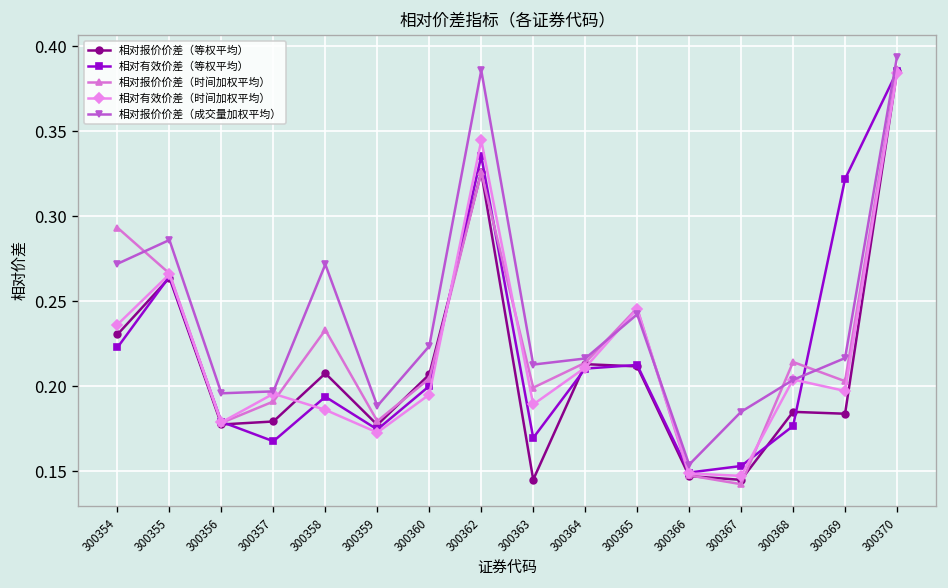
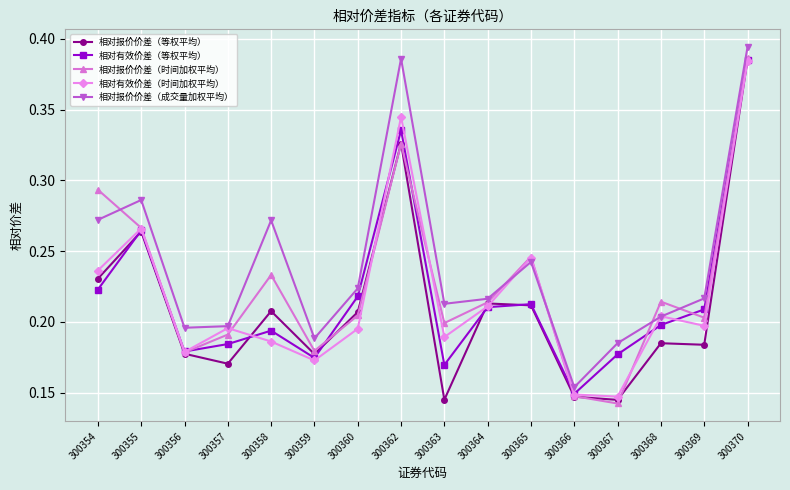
  {
    "相对报价价差（等权平均）": {
      "300354": 0.231,
-     "300357": 0.179,
+     "300357": 0.171,
      "300358": 0.208,
      "300359": 0.177,
      "300360": 0.207,
      "300363": 0.145,
      "300367": 0.145,
      "300368": 0.185,
      "300369": 0.184
    },
    "相对有效价差（等权平均）": {
      "300354": 0.223,
-     "300357": 0.168,
+     "300357": 0.184,
      "300358": 0.194,
-     "300360": 0.200,
+     "300360": 0.218,
      "300362": 0.335,
      "300363": 0.170,
-     "300367": 0.153,
-     "300368": 0.177,
-     "300369": 0.322
+     "300367": 0.177,
+     "300368": 0.198,
+     "300369": 0.209
    }
  }
